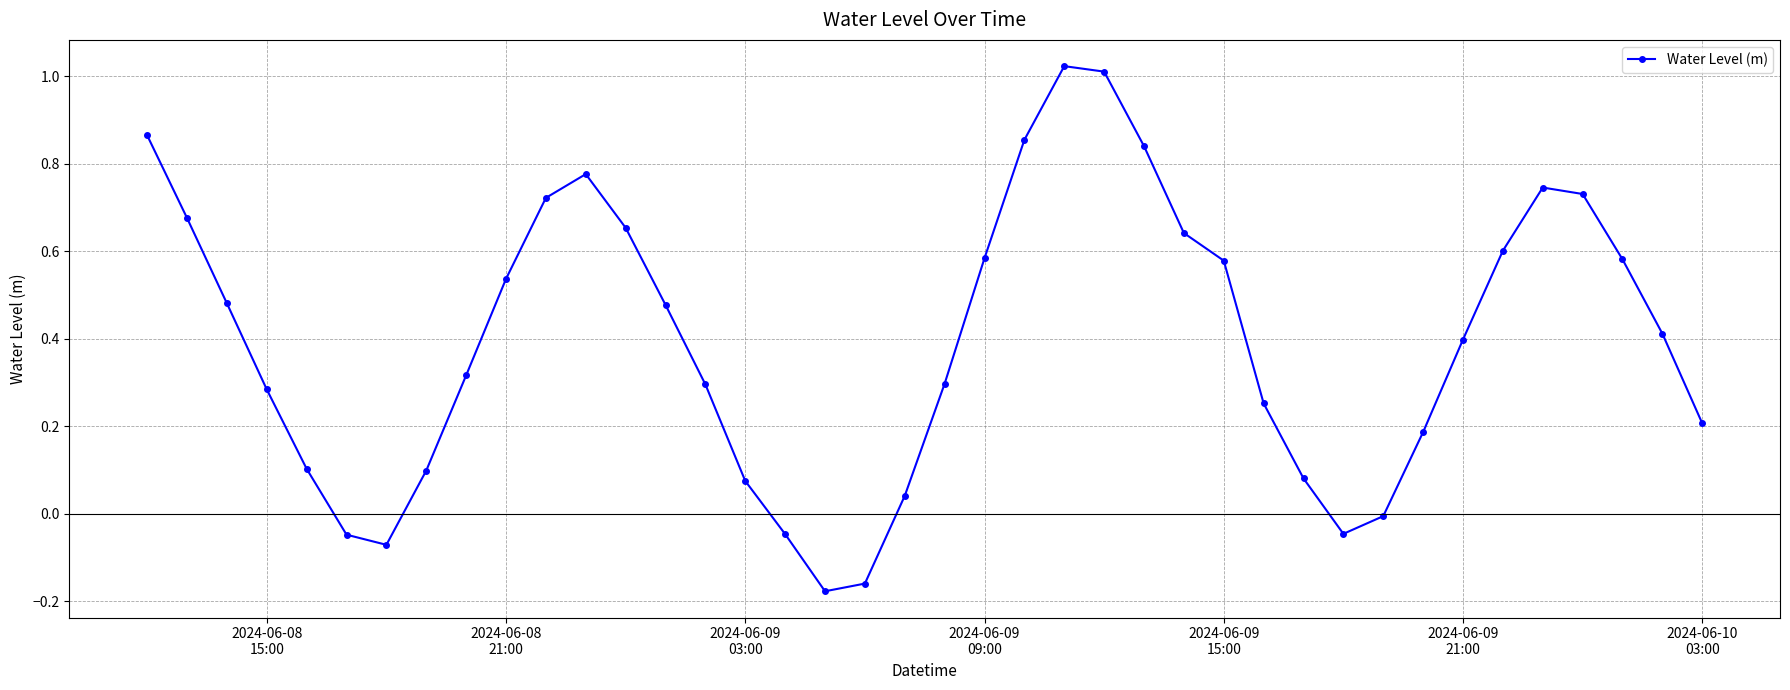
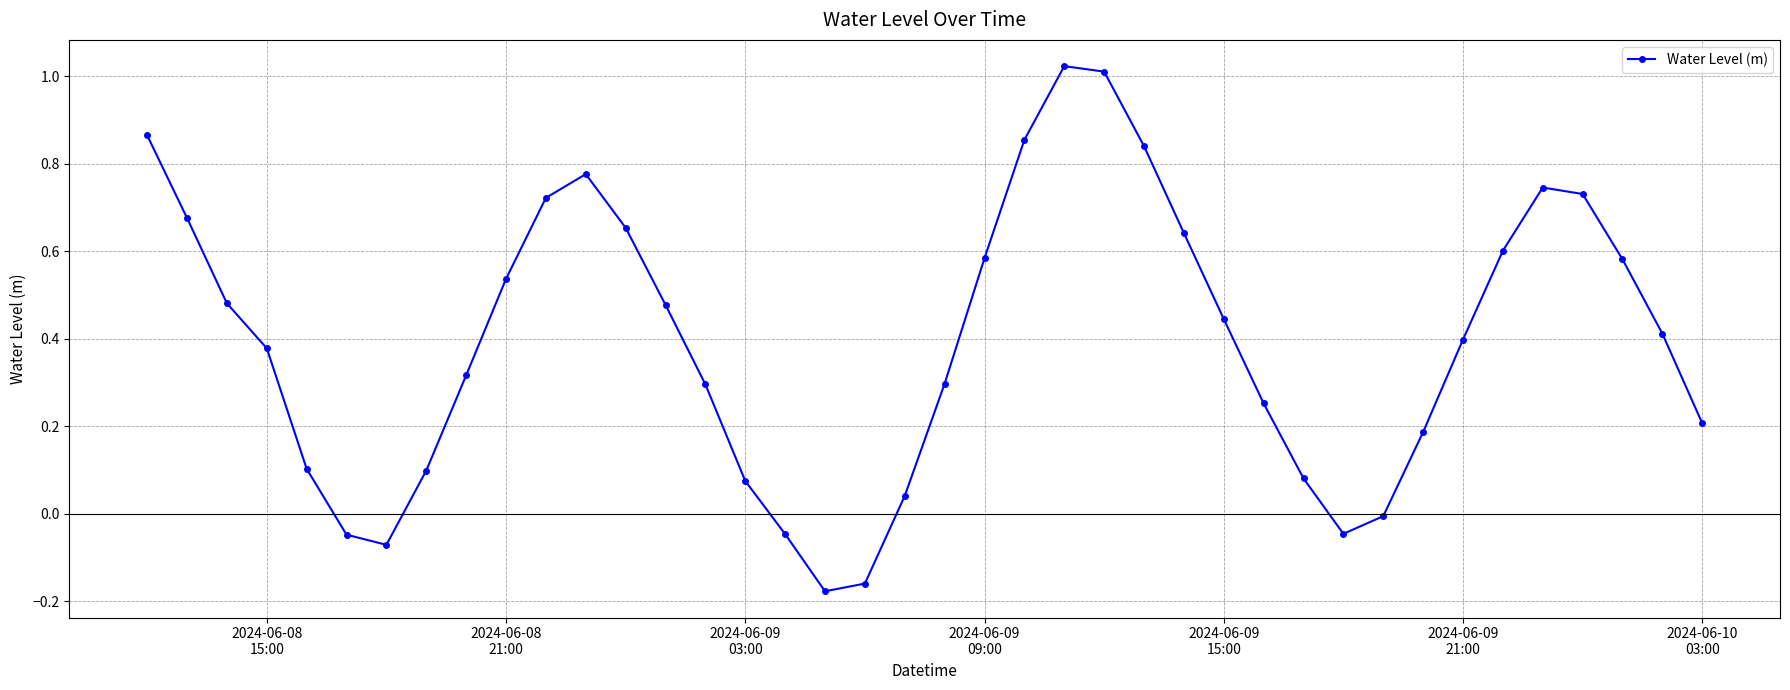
  {
-   "2024-06-08 15:00": 0.28,
+   "2024-06-08 15:00": 0.38,
    "2024-06-08 21:00": 0.54,
    "2024-06-09 03:00": 0.08,
    "2024-06-09 09:00": 0.58,
-   "2024-06-09 15:00": 0.58,
+   "2024-06-09 15:00": 0.45,
    "2024-06-09 21:00": 0.40,
    "2024-06-10 03:00": 0.21
  }
